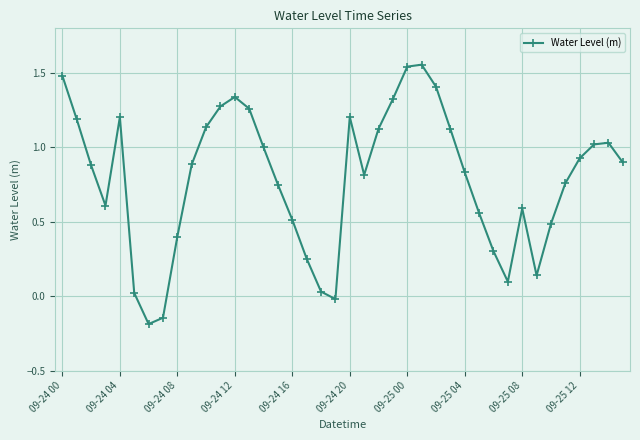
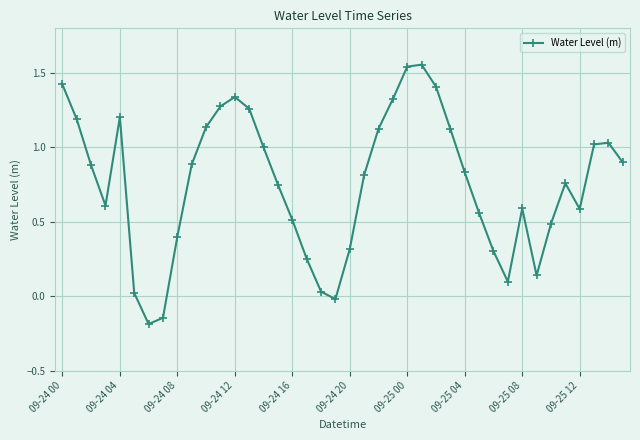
  {
-   "09-24 00": 1.48,
+   "09-24 00": 1.42,
    "09-24 04": 1.20,
    "09-24 08": 0.40,
    "09-24 12": 1.34,
    "09-24 16": 0.51,
-   "09-24 20": 1.20,
+   "09-24 20": 0.32,
    "09-25 00": 1.54,
    "09-25 04": 0.83,
    "09-25 08": 0.59,
-   "09-25 12": 0.93
+   "09-25 12": 0.59
  }
